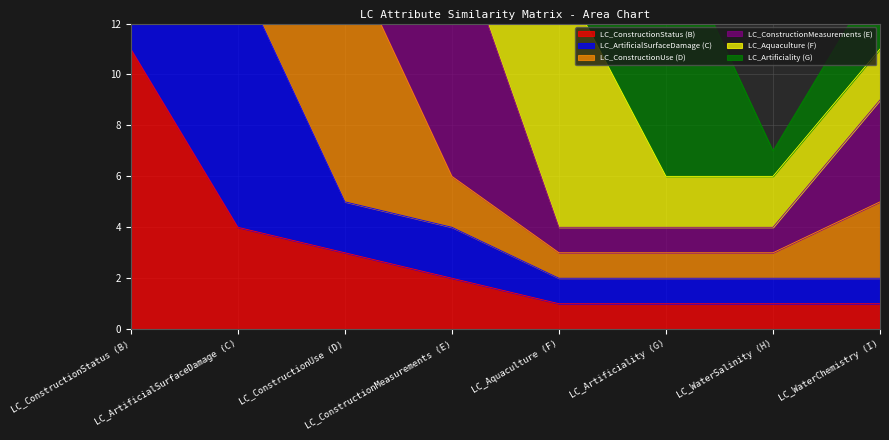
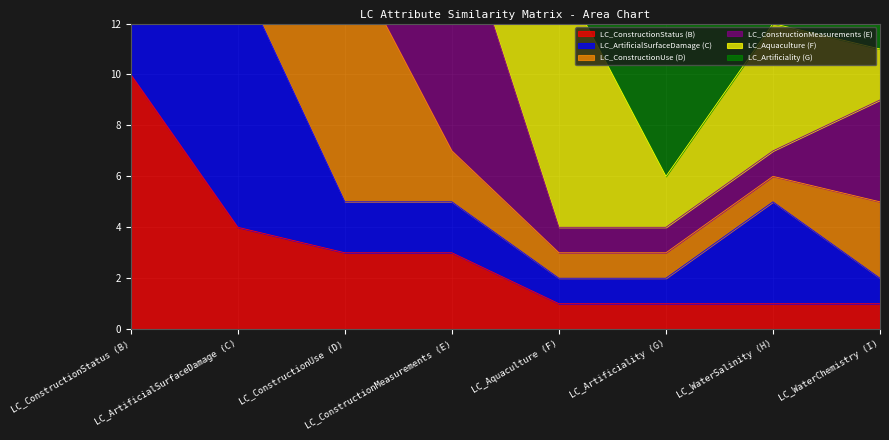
  {
    "LC_ConstructionStatus (B)": {
-     "LC_ConstructionStatus (B)": 11,
+     "LC_ConstructionStatus (B)": 10,
      "LC_ArtificialSurfaceDamage (C)": 4,
      "LC_ConstructionUse (D)": 3,
-     "LC_ConstructionMeasurements (E)": 2,
+     "LC_ConstructionMeasurements (E)": 3,
      "LC_Aquaculture (F)": 1,
      "LC_Artificiality (G)": 1,
      "LC_WaterSalinity (H)": 1,
      "LC_WaterChemistry (I)": 1
    },
    "LC_ArtificialSurfaceDamage (C)": {
      "LC_ConstructionUse (D)": 2,
      "LC_ConstructionMeasurements (E)": 2,
      "LC_Aquaculture (F)": 1,
      "LC_Artificiality (G)": 1,
-     "LC_WaterSalinity (H)": 1,
+     "LC_WaterSalinity (H)": 4,
      "LC_WaterChemistry (I)": 1
    },
    "LC_ConstructionUse (D)": {
      "LC_ConstructionMeasurements (E)": 2,
      "LC_Aquaculture (F)": 1,
      "LC_Artificiality (G)": 1,
      "LC_WaterSalinity (H)": 1,
      "LC_WaterChemistry (I)": 3
    },
    "LC_ConstructionMeasurements (E)": {
      "LC_Aquaculture (F)": 1,
      "LC_Artificiality (G)": 1,
      "LC_WaterSalinity (H)": 1,
      "LC_WaterChemistry (I)": 4
    },
    "LC_Aquaculture (F)": {
      "LC_Artificiality (G)": 2,
-     "LC_WaterSalinity (H)": 2,
+     "LC_WaterSalinity (H)": 5,
      "LC_WaterChemistry (I)": 2
    }
  }
